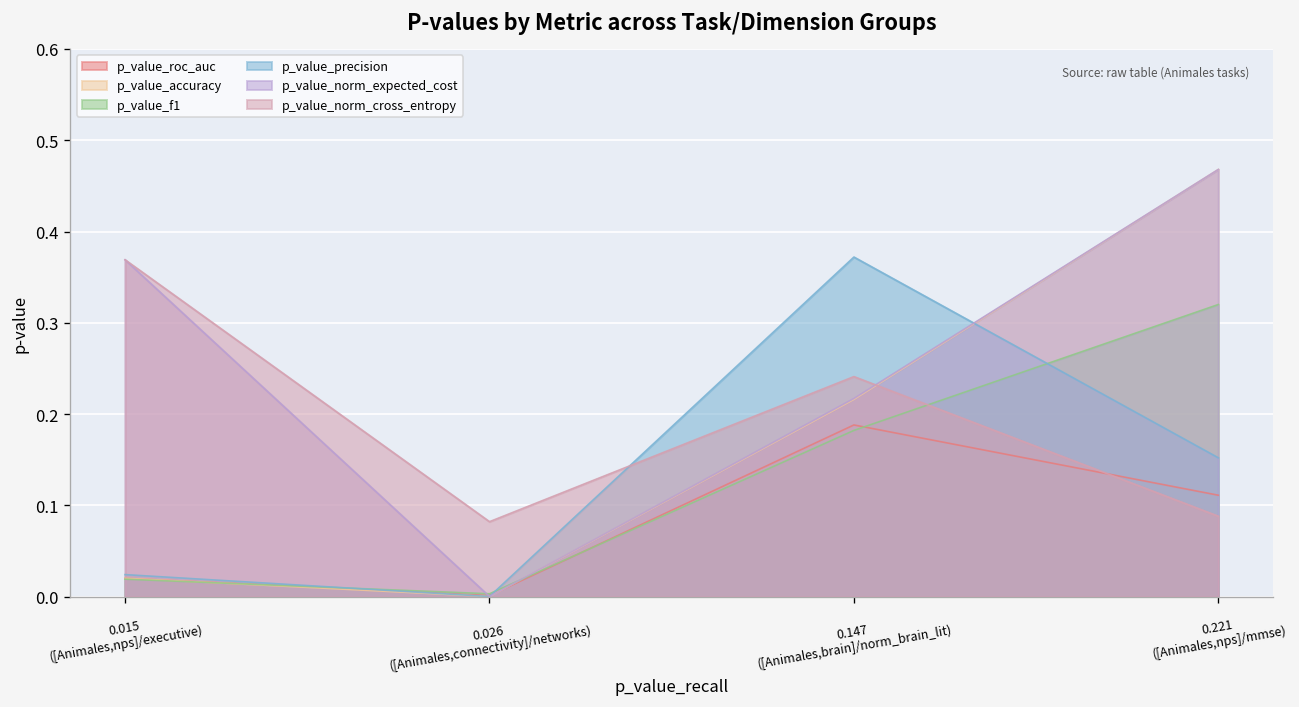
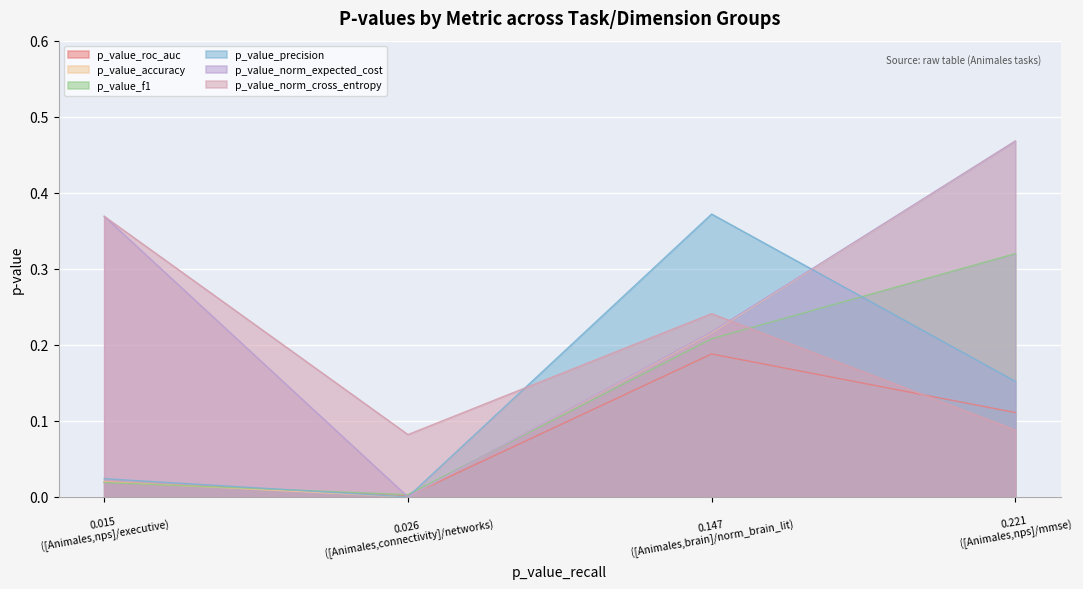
  {
    "p_value_f1": {
-     "0.147 ([Animales,brain]/norm_brain_lit)": 0.18,
+     "0.147 ([Animales,brain]/norm_brain_lit)": 0.21,
      "0.221 ([Animales,nps]/mmse)": 0.32
    }
  }
